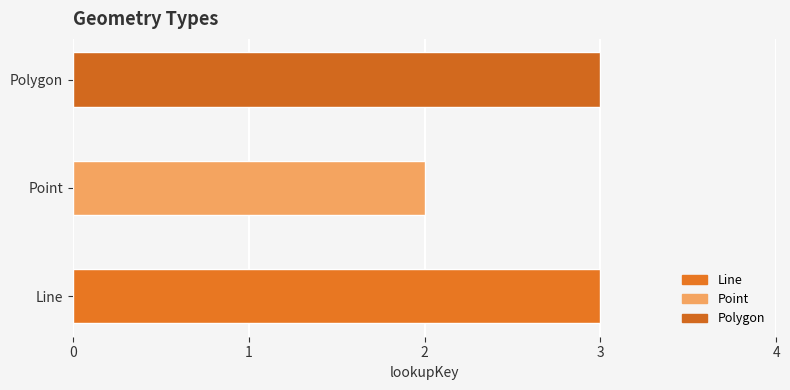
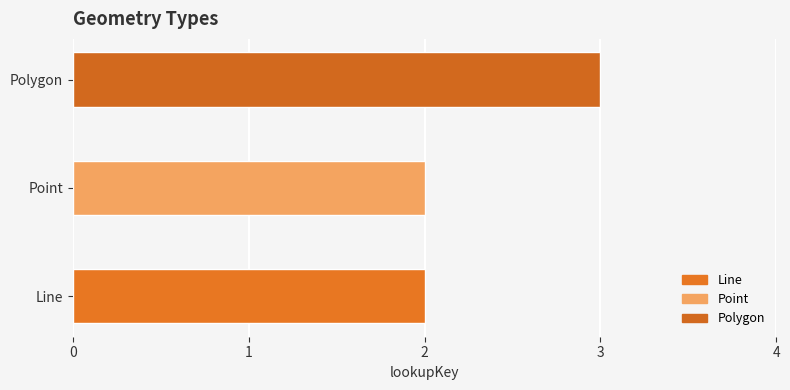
  {
    "Polygon": 3,
    "Point": 2,
-   "Line": 3
+   "Line": 2
  }
